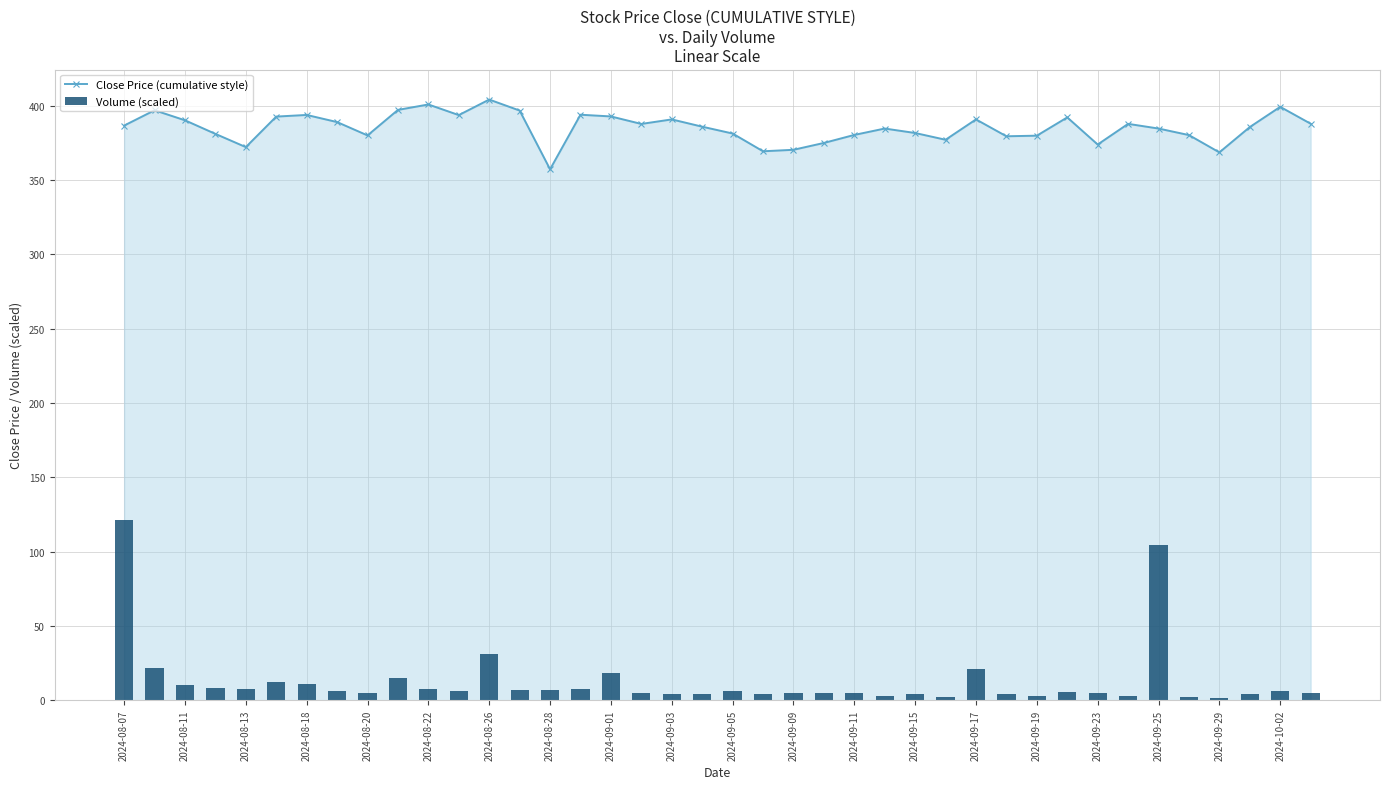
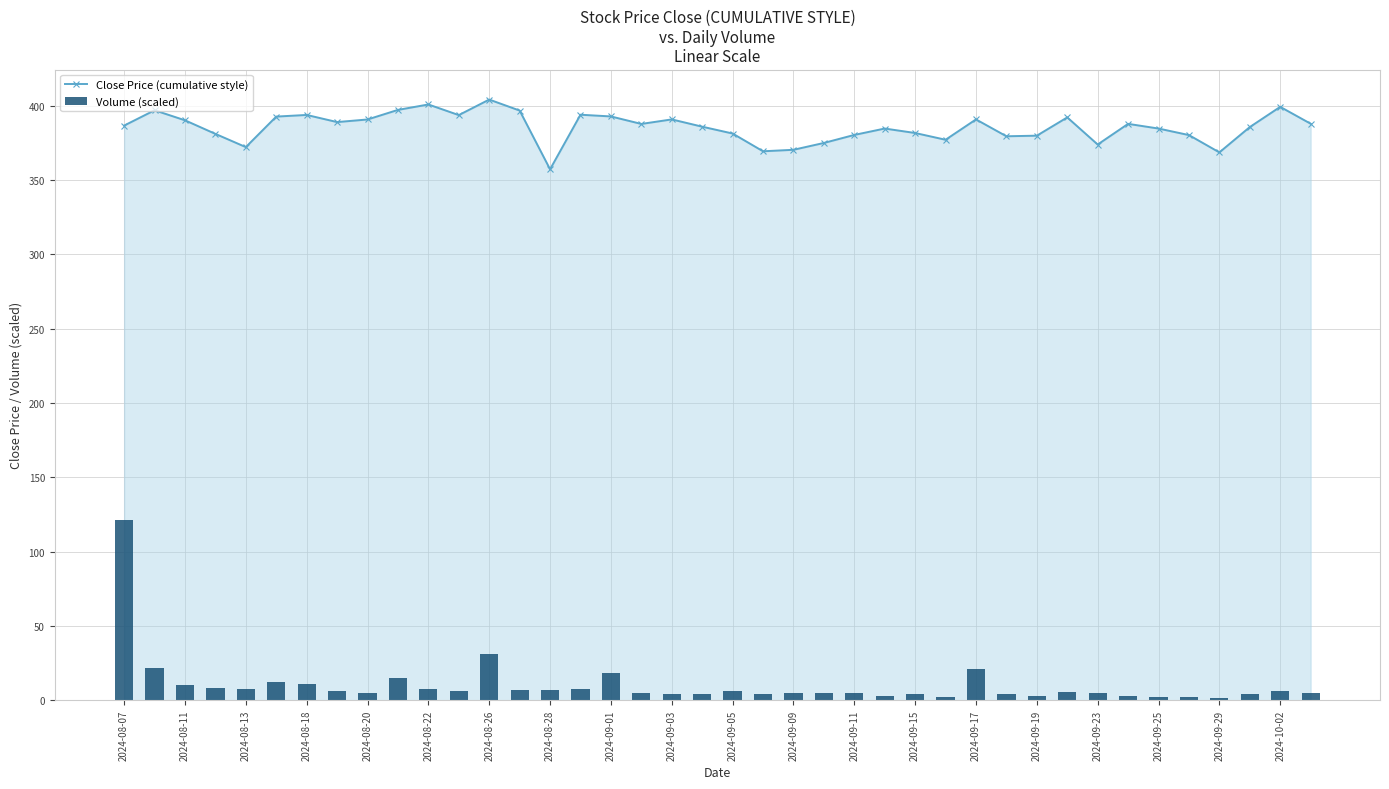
  {
    "Close Price (cumulative style)": {
      "2024-08-07": 387,
      "2024-08-11": 390,
      "2024-08-13": 372,
      "2024-08-18": 394,
-     "2024-08-20": 380,
+     "2024-08-20": 391,
      "2024-08-22": 401,
      "2024-08-26": 404,
      "2024-08-28": 357,
      "2024-09-01": 393,
      "2024-09-03": 391,
      "2024-09-05": 381,
      "2024-09-09": 370,
      "2024-09-11": 380,
      "2024-09-15": 382,
      "2024-09-17": 391,
      "2024-09-19": 380,
      "2024-09-23": 374,
      "2024-09-25": 385,
      "2024-09-29": 369,
      "2024-10-02": 399
    },
    "Volume (scaled)": {
      "2024-08-07": 121,
      "2024-08-11": 10,
      "2024-08-13": 8,
      "2024-08-18": 11,
      "2024-08-20": 5,
      "2024-08-22": 8,
      "2024-08-26": 31,
      "2024-08-28": 7,
      "2024-09-01": 19,
      "2024-09-03": 4,
      "2024-09-05": 6,
      "2024-09-09": 5,
      "2024-09-11": 5,
      "2024-09-15": 4,
      "2024-09-17": 21,
      "2024-09-19": 3,
      "2024-09-23": 5,
-     "2024-09-25": 104,
+     "2024-09-25": 2,
      "2024-10-02": 6
    }
  }
